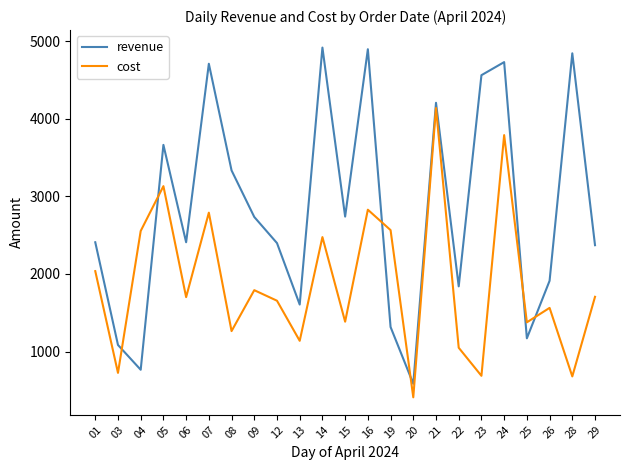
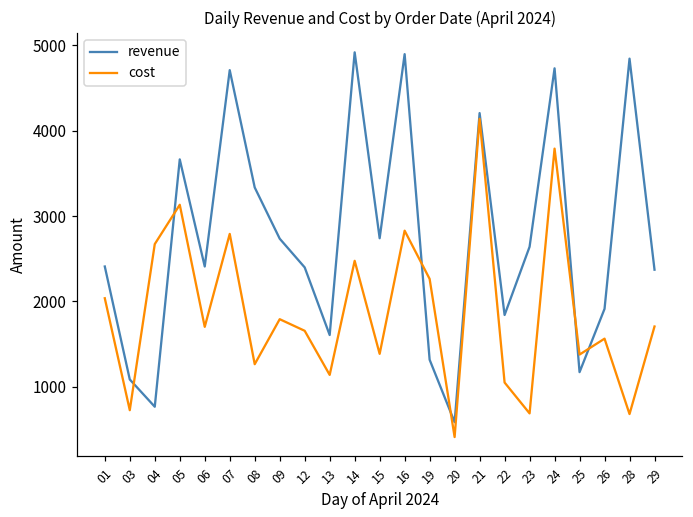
  {
    "revenue": {
      "01": 2400,
      "03": 1100,
      "04": 800,
      "05": 3700,
      "06": 2400,
      "07": 4700,
      "08": 3300,
      "09": 2700,
      "12": 2400,
      "13": 1600,
      "14": 4900,
      "15": 2700,
      "16": 4900,
      "19": 1300,
      "20": 600,
      "21": 4200,
      "22": 1800,
-     "23": 4600,
+     "23": 2600,
      "24": 4700,
      "25": 1200,
      "26": 1900,
      "28": 4800,
      "29": 2400
    },
    "cost": {
      "01": 2000,
      "03": 700,
-     "04": 2600,
+     "04": 2700,
      "05": 3100,
      "06": 1700,
      "07": 2800,
      "08": 1300,
      "09": 1800,
      "12": 1700,
      "13": 1100,
      "14": 2500,
      "15": 1400,
      "16": 2800,
-     "19": 2600,
+     "19": 2300,
      "20": 400,
      "21": 4100,
      "22": 1000,
      "23": 700,
      "24": 3800,
      "25": 1400,
      "26": 1600,
      "28": 700,
      "29": 1700
    }
  }
